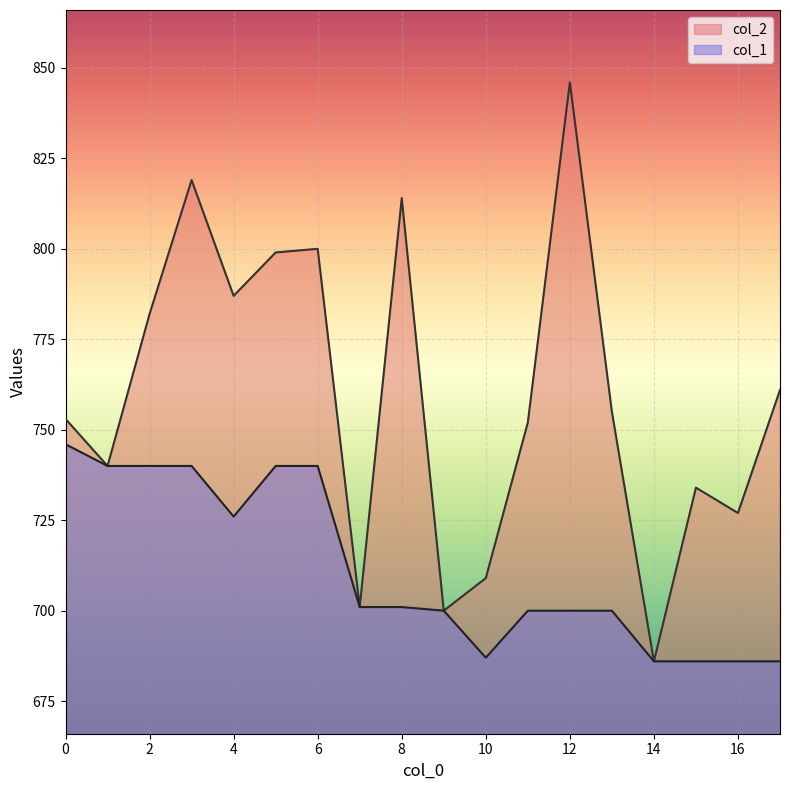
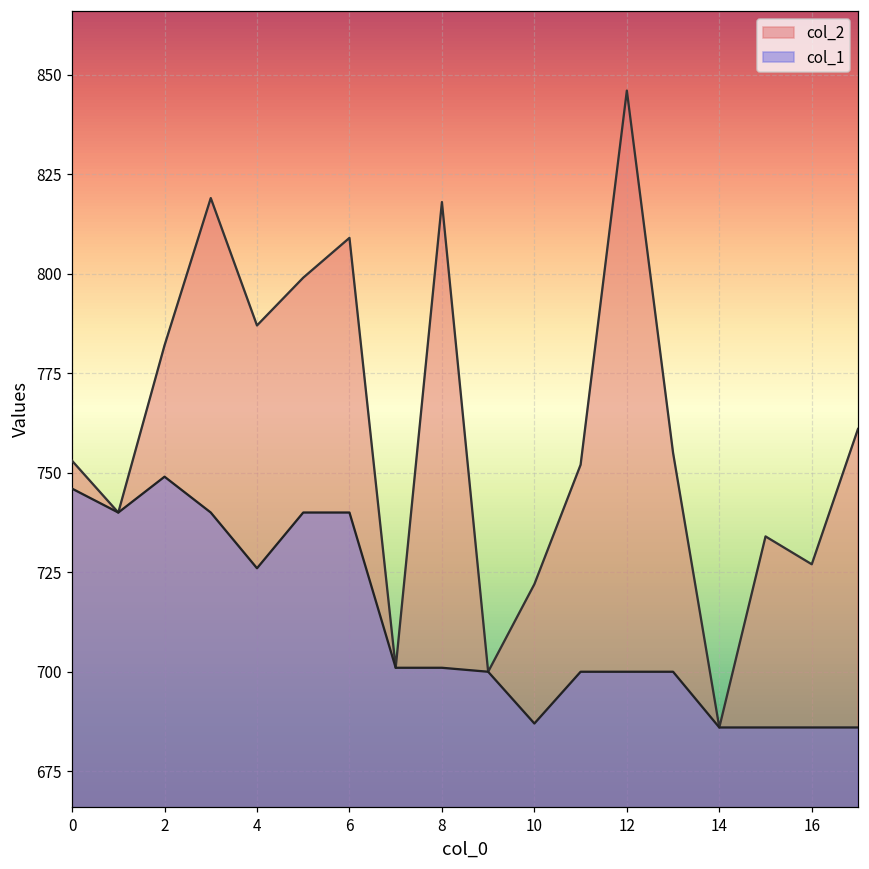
  {
    "col_2": {
      "0": 753,
      "2": 782,
      "4": 787,
-     "6": 800,
-     "8": 814,
-     "10": 709,
+     "6": 809,
+     "8": 818,
+     "10": 722,
      "12": 846,
      "16": 727
    },
    "col_1": {
      "0": 746,
-     "2": 740,
+     "2": 749,
      "4": 726,
      "6": 740,
      "8": 701,
      "10": 687,
      "12": 700,
      "16": 686
    }
  }
